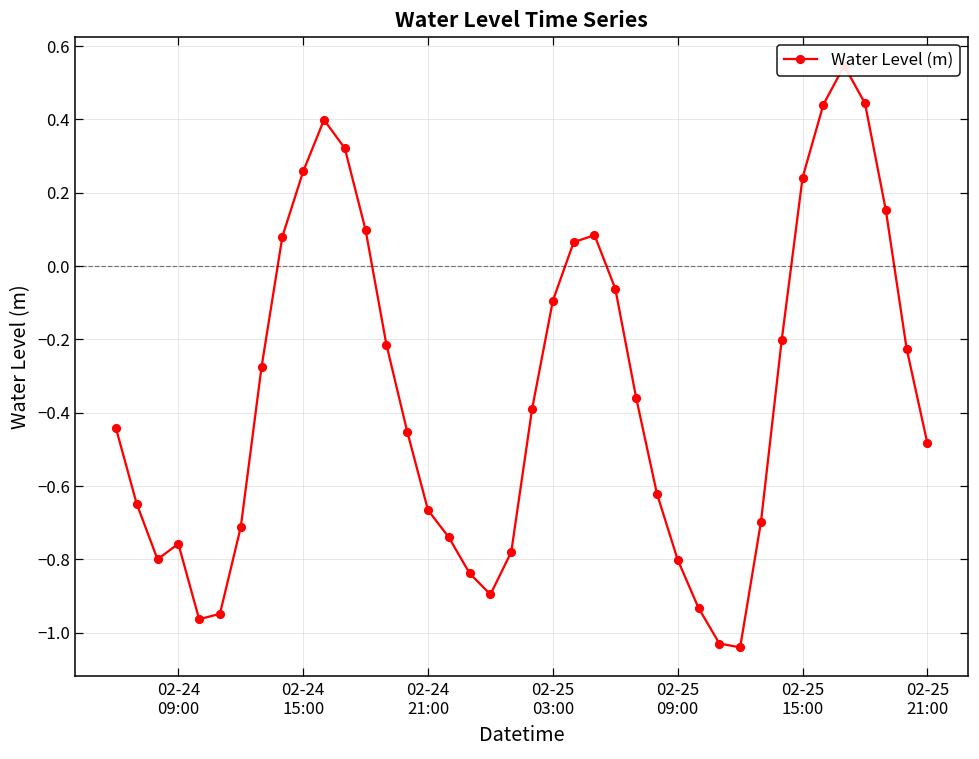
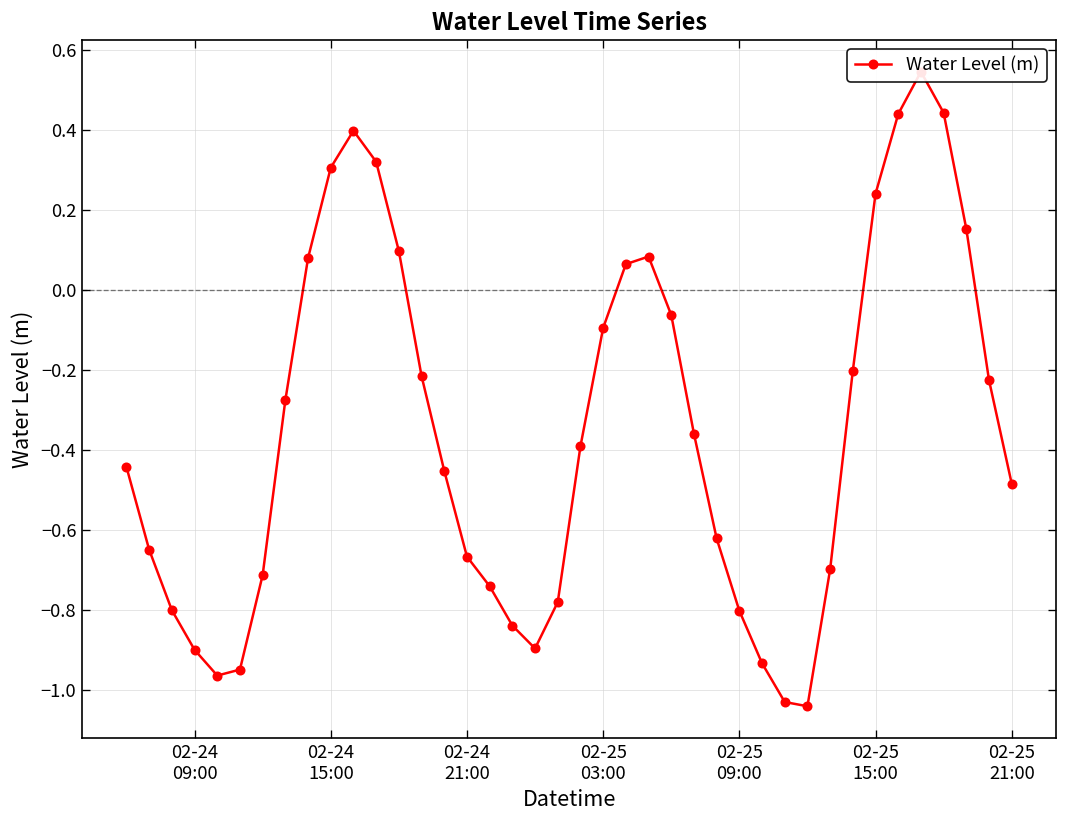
  {
-   "02-24 09:00": -0.76,
-   "02-24 15:00": 0.26,
+   "02-24 09:00": -0.90,
+   "02-24 15:00": 0.31,
    "02-24 21:00": -0.67,
    "02-25 03:00": -0.09,
    "02-25 09:00": -0.80,
    "02-25 15:00": 0.24,
    "02-25 21:00": -0.48
  }
